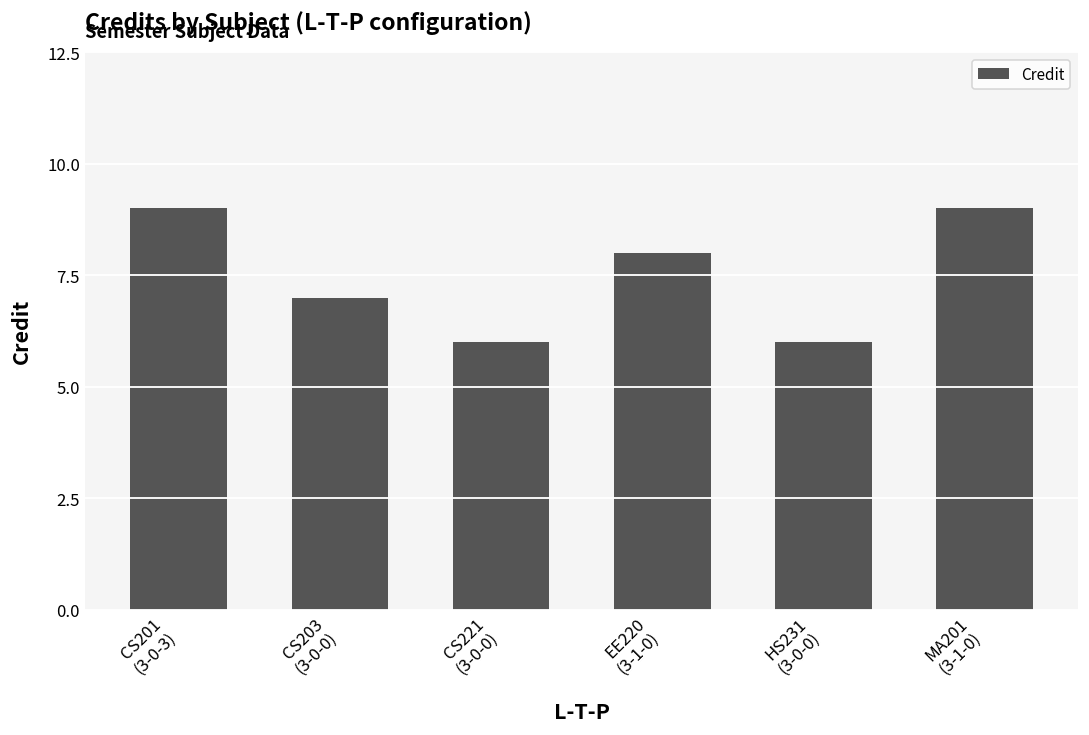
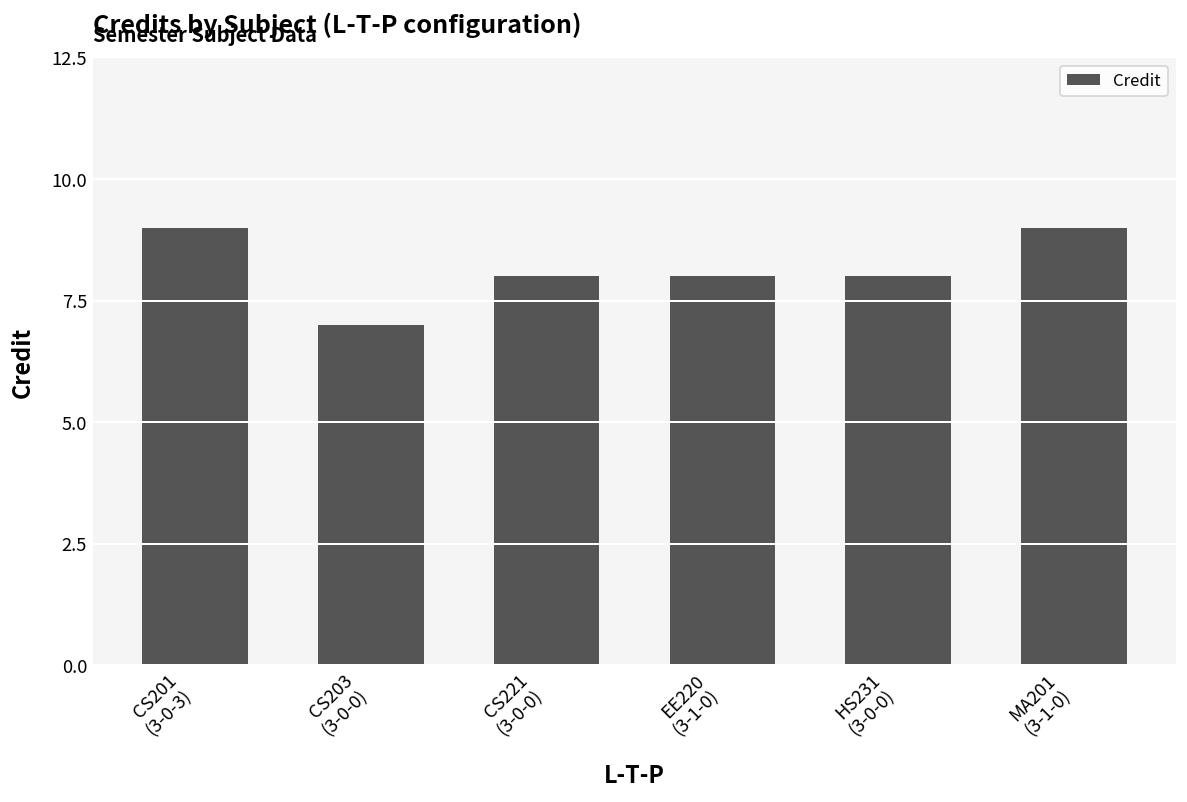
  {
    "CS201 (3-0-3)": 9,
    "CS203 (3-0-0)": 7,
-   "CS221 (3-0-0)": 6,
+   "CS221 (3-0-0)": 8,
    "EE220 (3-1-0)": 8,
-   "HS231 (3-0-0)": 6,
+   "HS231 (3-0-0)": 8,
    "MA201 (3-1-0)": 9
  }
